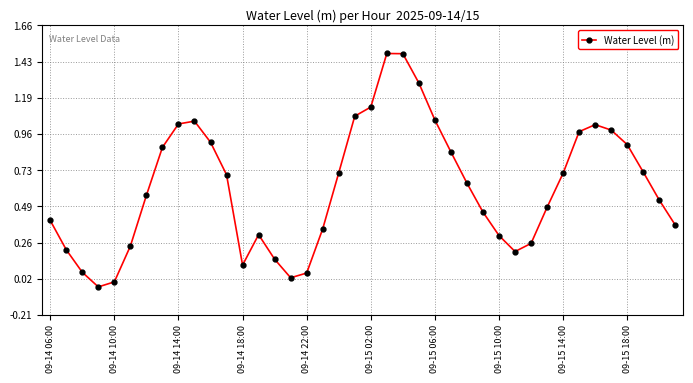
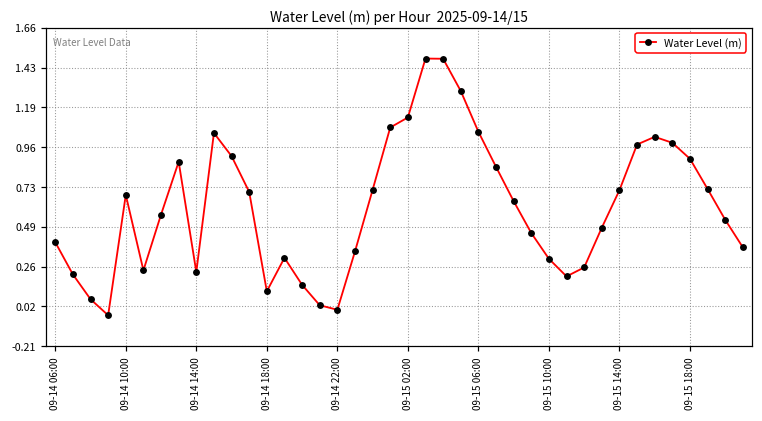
  {
    "09-14 06:00": 0.40,
-   "09-14 10:00": 0.00,
-   "09-14 14:00": 1.03,
+   "09-14 10:00": 0.68,
+   "09-14 14:00": 0.22,
    "09-14 18:00": 0.11,
-   "09-14 22:00": 0.06,
+   "09-14 22:00": 0.00,
    "09-15 02:00": 1.14,
    "09-15 06:00": 1.05,
    "09-15 10:00": 0.30,
    "09-15 14:00": 0.71,
    "09-15 18:00": 0.89
  }
